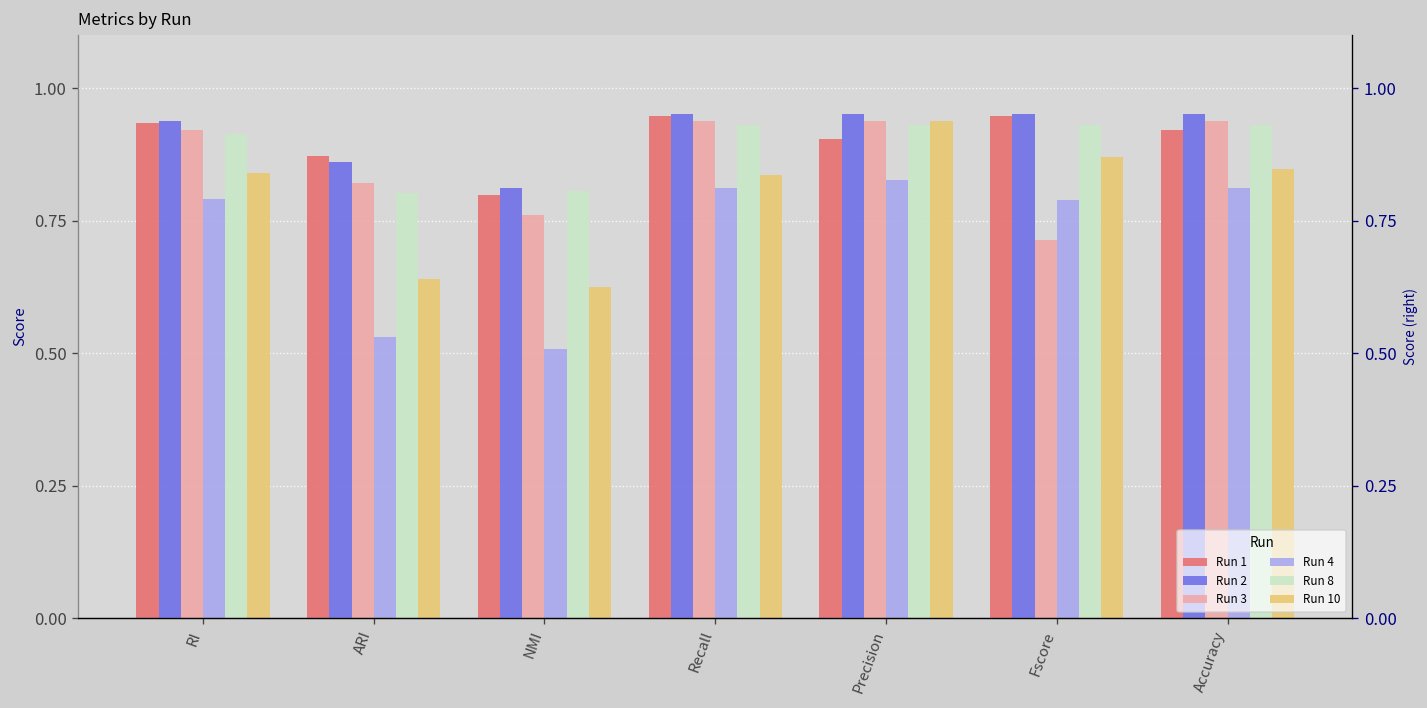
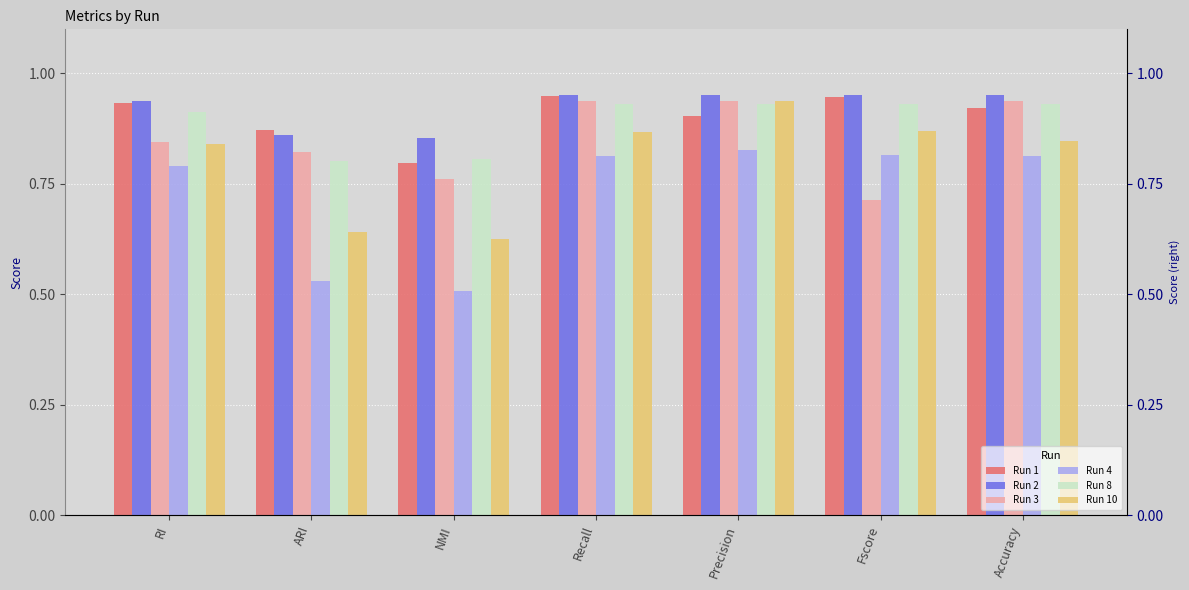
  {
    "Run 1": {
      "RI": 0.93,
      "ARI": 0.87,
      "NMI": 0.80,
      "Recall": 0.95,
      "Precision": 0.90,
      "Fscore": 0.95,
      "Accuracy": 0.92
    },
    "Run 2": {
      "RI": 0.94,
      "ARI": 0.86,
-     "NMI": 0.81,
+     "NMI": 0.86,
      "Recall": 0.95,
      "Precision": 0.95,
      "Fscore": 0.95,
      "Accuracy": 0.95
    },
    "Run 3": {
-     "RI": 0.92,
+     "RI": 0.85,
      "ARI": 0.82,
      "NMI": 0.76,
      "Recall": 0.94,
      "Precision": 0.94,
      "Fscore": 0.71,
      "Accuracy": 0.94
    },
    "Run 4": {
      "RI": 0.79,
      "ARI": 0.53,
      "NMI": 0.51,
      "Recall": 0.81,
      "Precision": 0.83,
-     "Fscore": 0.79,
+     "Fscore": 0.82,
      "Accuracy": 0.81
    },
    "Run 8": {
      "RI": 0.91,
      "ARI": 0.80,
      "NMI": 0.81,
      "Recall": 0.93,
      "Precision": 0.93,
      "Fscore": 0.93,
      "Accuracy": 0.93
    },
    "Run 10": {
      "RI": 0.84,
      "ARI": 0.64,
      "NMI": 0.62,
-     "Recall": 0.84,
+     "Recall": 0.87,
      "Precision": 0.94,
      "Fscore": 0.87,
      "Accuracy": 0.85
    }
  }
